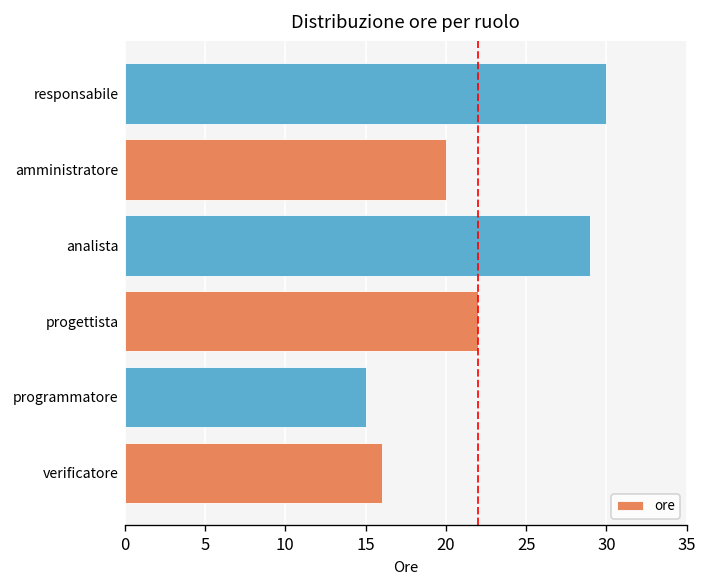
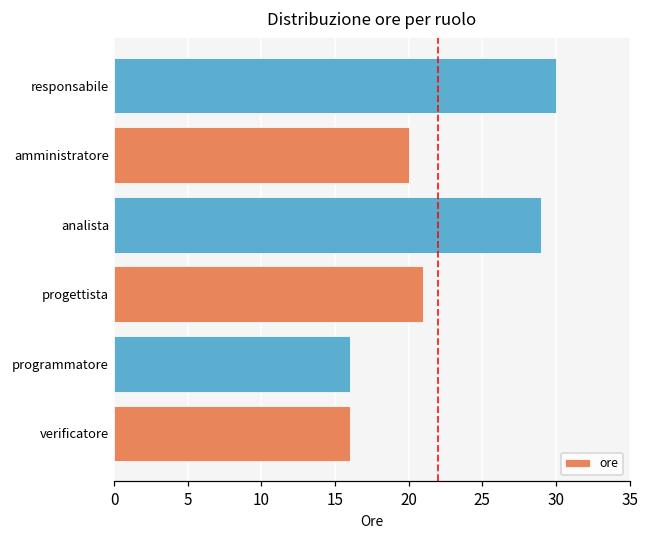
  {
    "responsabile": 30,
    "amministratore": 20,
    "analista": 29,
-   "progettista": 22,
-   "programmatore": 15,
+   "progettista": 21,
+   "programmatore": 16,
    "verificatore": 16
  }
